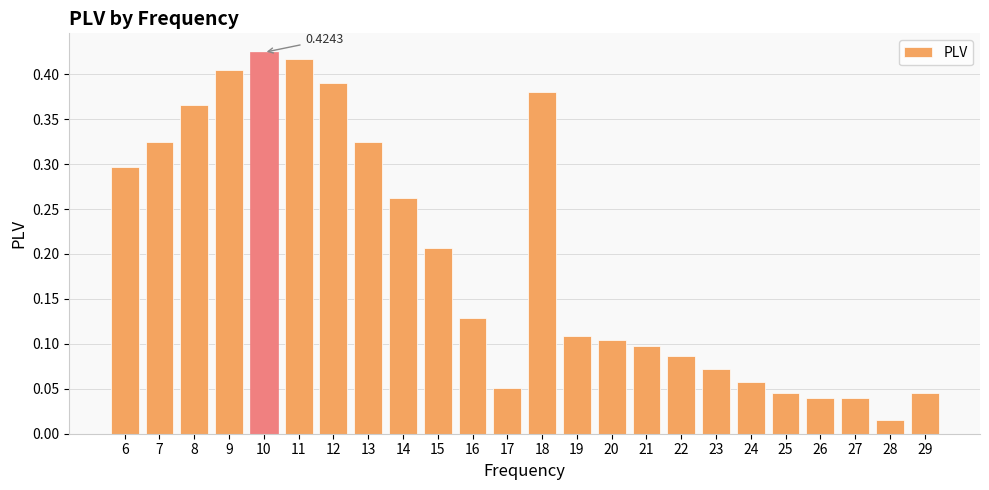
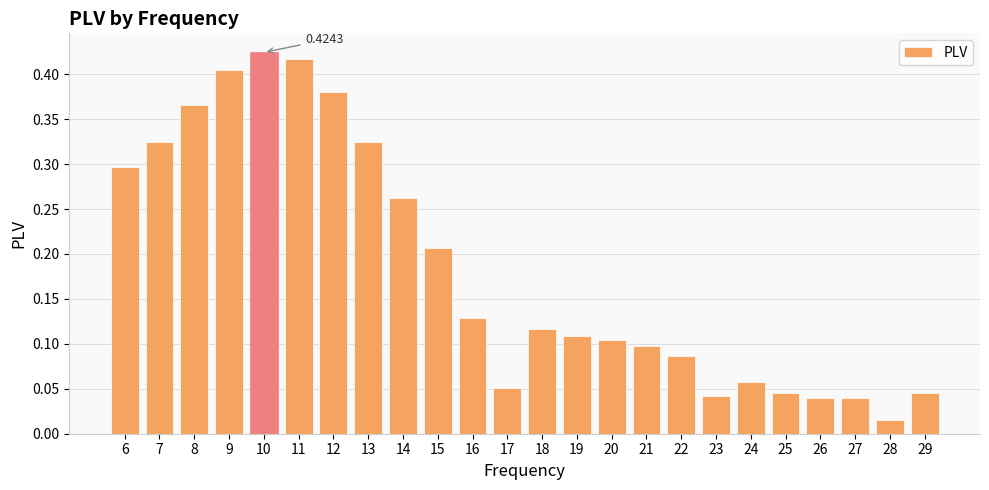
  {
    "6": 0.30,
    "7": 0.32,
    "8": 0.37,
    "9": 0.40,
    "11": 0.42,
-   "12": 0.39,
+   "12": 0.38,
    "13": 0.32,
    "14": 0.26,
    "15": 0.21,
    "16": 0.13,
    "17": 0.05,
-   "18": 0.38,
+   "18": 0.12,
    "19": 0.11,
    "20": 0.10,
    "21": 0.10,
    "22": 0.09,
-   "23": 0.07,
+   "23": 0.04,
    "24": 0.06,
    "25": 0.05,
    "26": 0.04,
    "27": 0.04,
    "28": 0.02,
    "29": 0.05
  }
